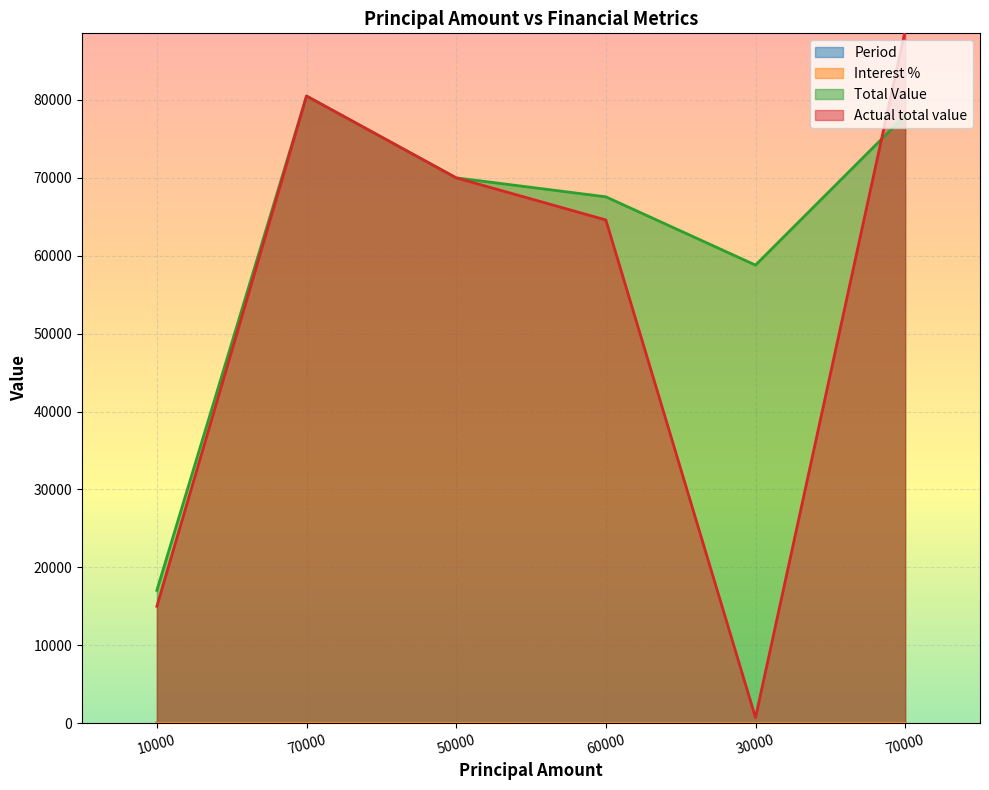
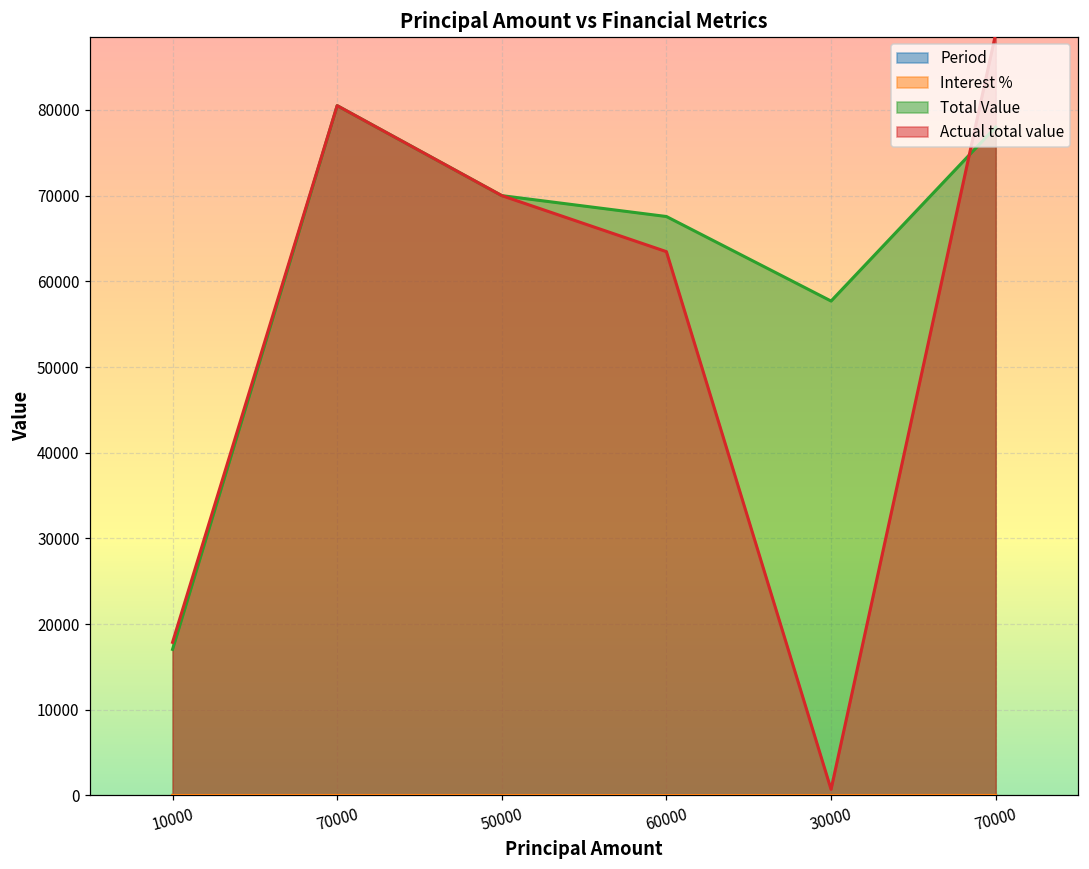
  {
    "Interest %": {
      "10000": 0,
      "50000": 0,
      "60000": 0,
      "30000": 0
    },
    "Total Value": {
      "10000": 17000,
      "60000": 68000,
-     "30000": 59000
+     "30000": 58000
    },
    "Actual total value": {
-     "10000": 15000,
-     "60000": 65000,
+     "10000": 18000,
+     "60000": 63000,
      "30000": 1000
    }
  }
